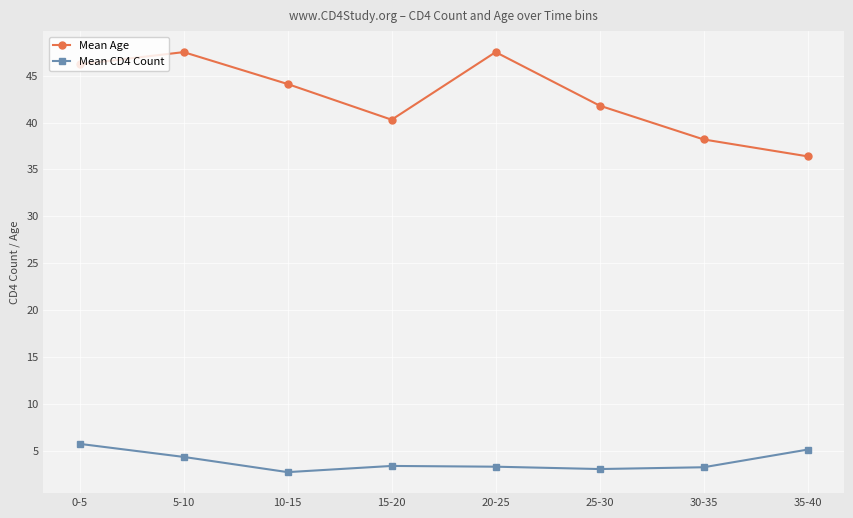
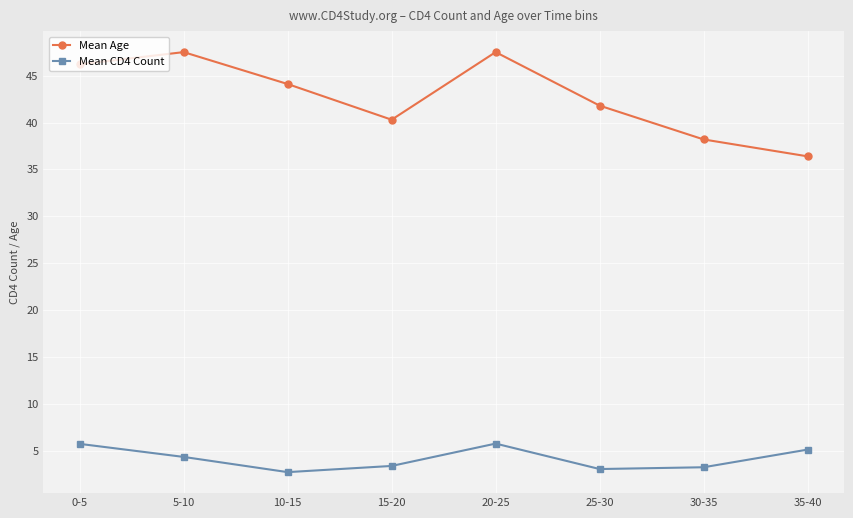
  {
    "Mean Age": {
      "5-10": 48,
      "10-15": 44,
      "15-20": 40,
      "20-25": 48,
      "25-30": 42,
      "30-35": 38,
      "35-40": 36
    },
    "Mean CD4 Count": {
      "0-5": 6,
      "5-10": 4,
      "10-15": 3,
      "15-20": 3,
-     "20-25": 3,
+     "20-25": 6,
      "25-30": 3,
      "30-35": 3,
      "35-40": 5
    }
  }
